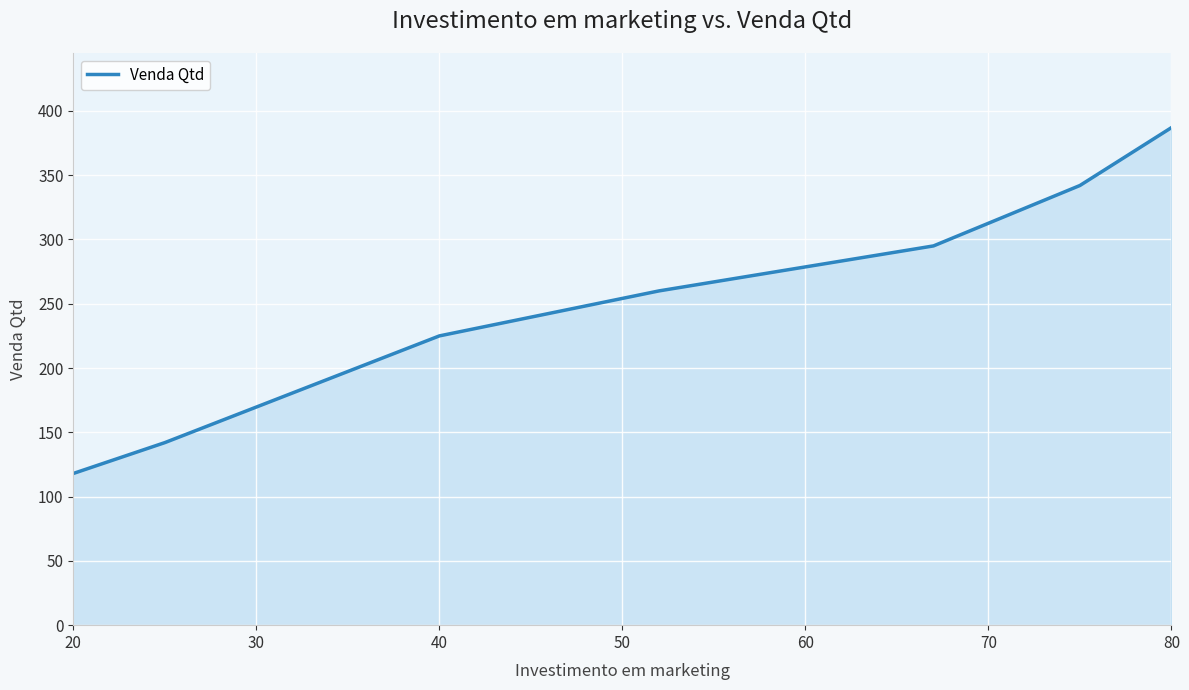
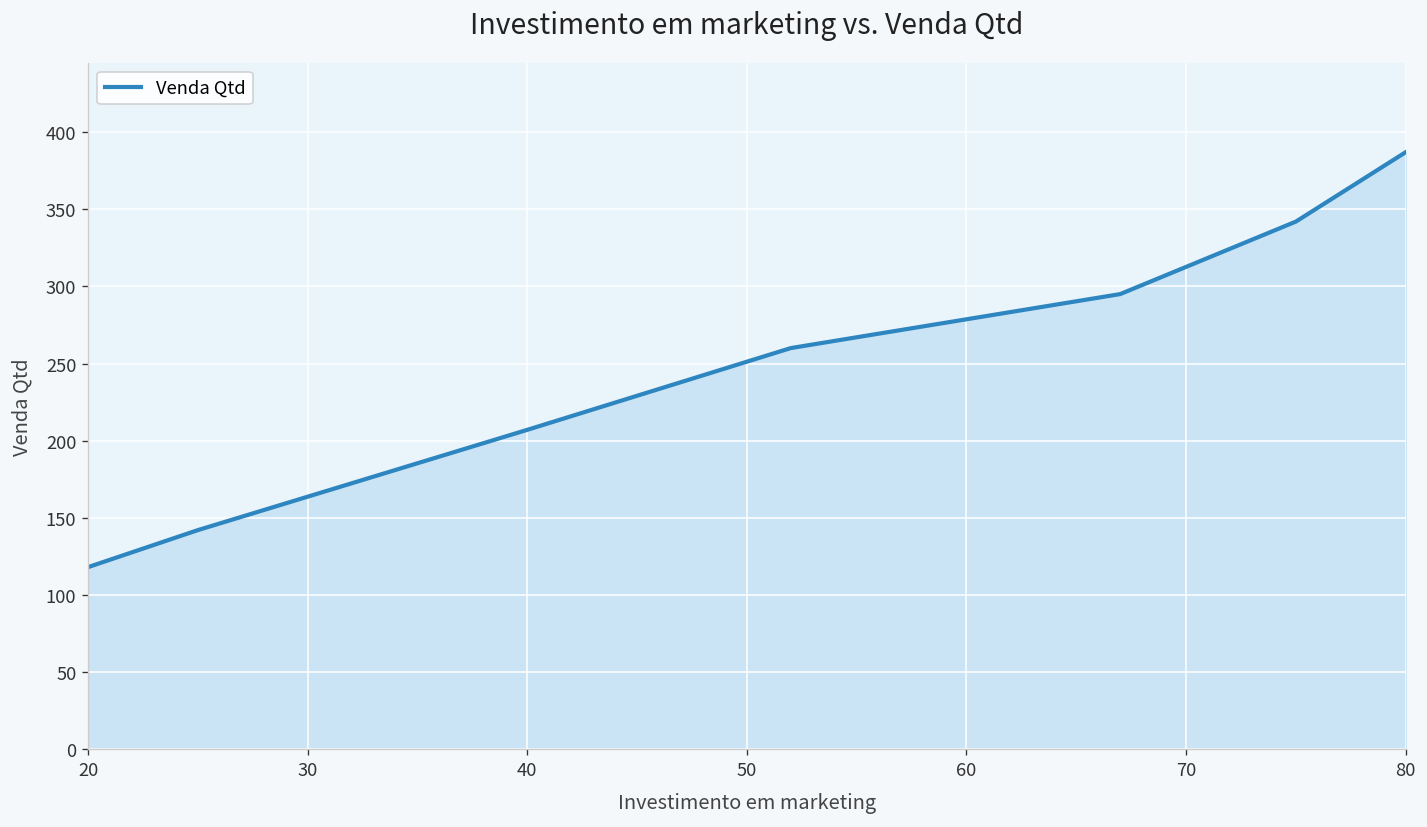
  {
    "20": 118,
-   "40": 225,
+   "40": 207,
    "80": 387
  }
